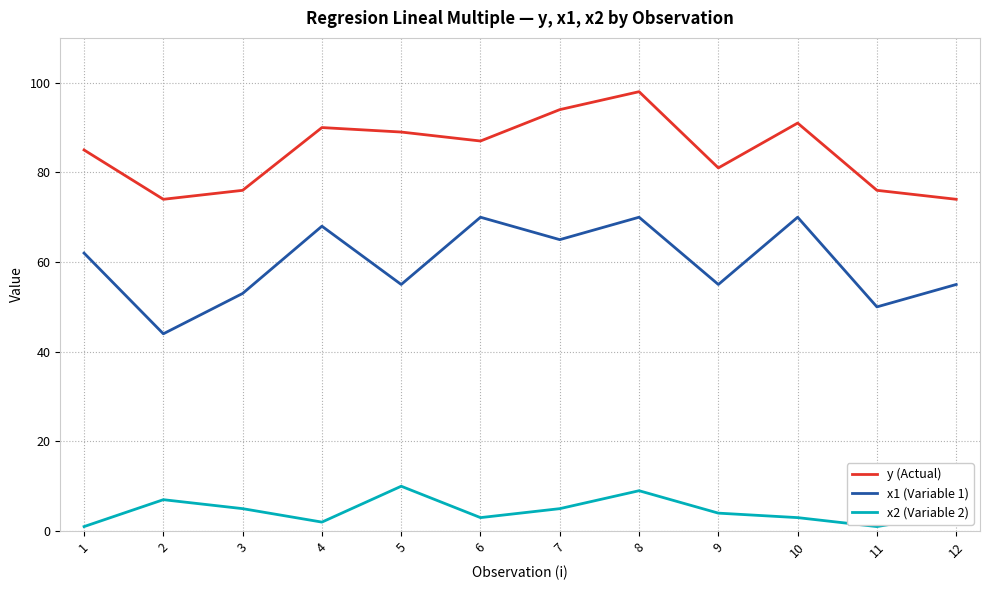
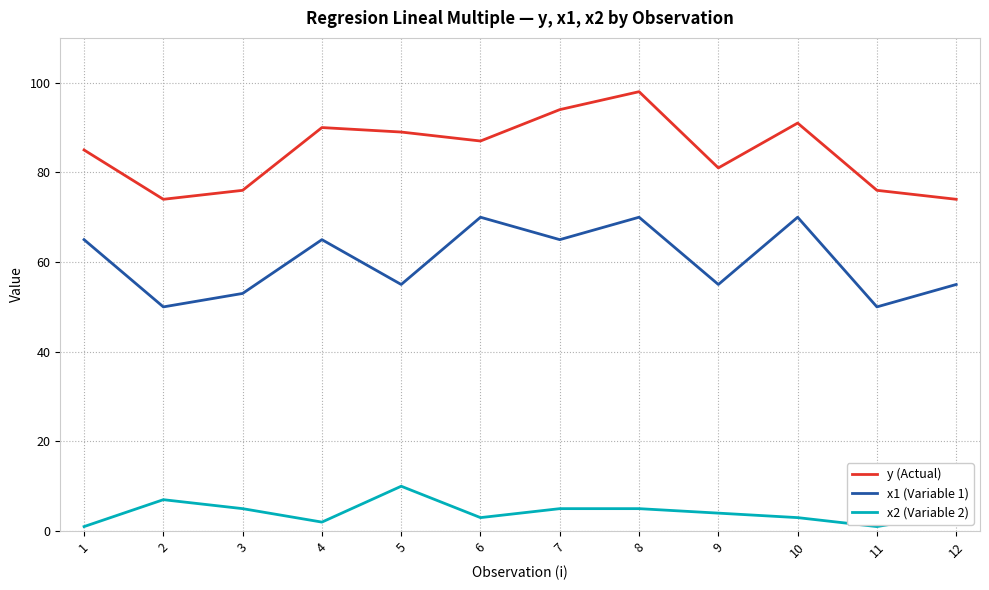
  {
    "y (Actual)": {
      "1": 85,
      "2": 74,
      "3": 76,
      "4": 90,
      "5": 89,
      "6": 87,
      "7": 94,
      "8": 98,
      "9": 81,
      "10": 91,
      "11": 76,
      "12": 74
    },
    "x1 (Variable 1)": {
-     "1": 62,
-     "2": 44,
+     "1": 65,
+     "2": 50,
      "3": 53,
-     "4": 68,
+     "4": 65,
      "5": 55,
      "6": 70,
      "7": 65,
      "8": 70,
      "9": 55,
      "10": 70,
      "11": 50,
      "12": 55
    },
    "x2 (Variable 2)": {
      "1": 1,
      "2": 7,
      "3": 5,
      "4": 2,
      "5": 10,
      "6": 3,
      "7": 5,
-     "8": 9,
+     "8": 5,
      "9": 4,
      "10": 3,
      "11": 1
    }
  }
